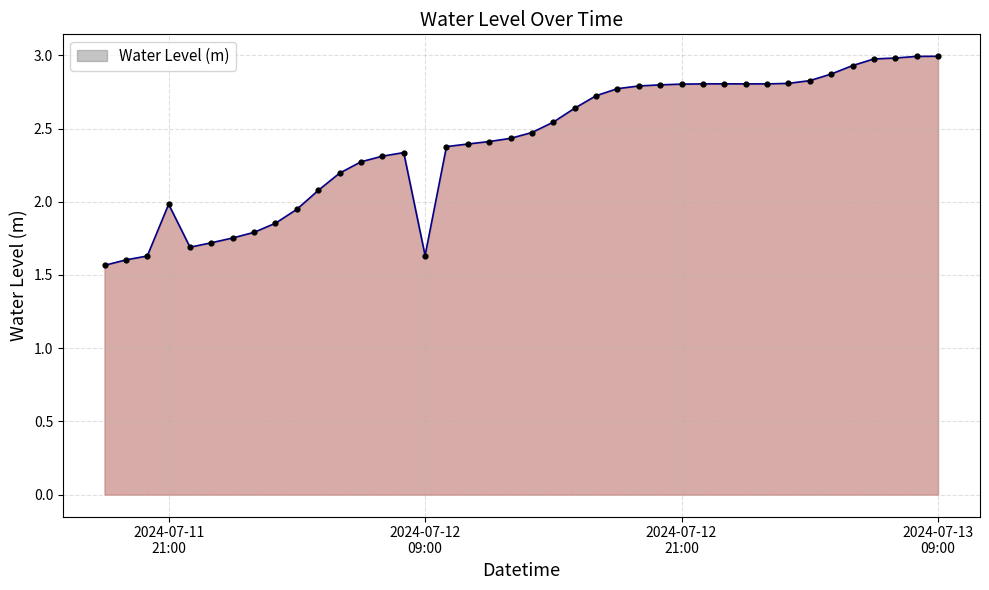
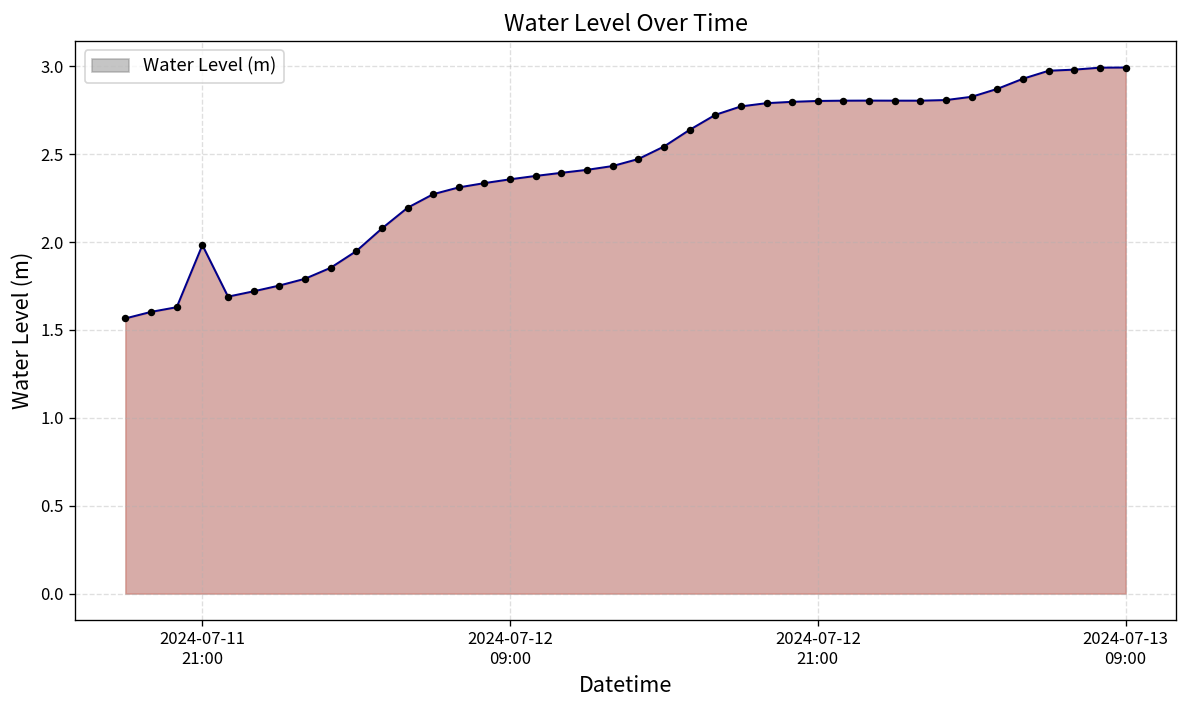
  {
    "2024-07-11 21:00": 1.98,
-   "2024-07-12 09:00": 1.63,
+   "2024-07-12 09:00": 2.36,
    "2024-07-12 21:00": 2.80,
    "2024-07-13 09:00": 2.99
  }
